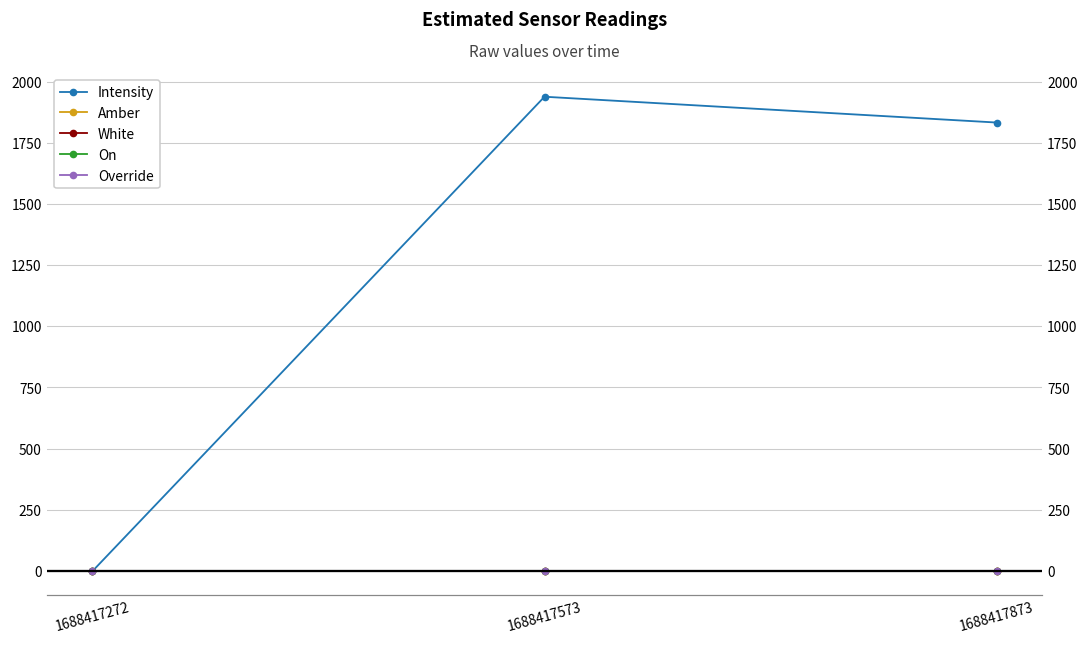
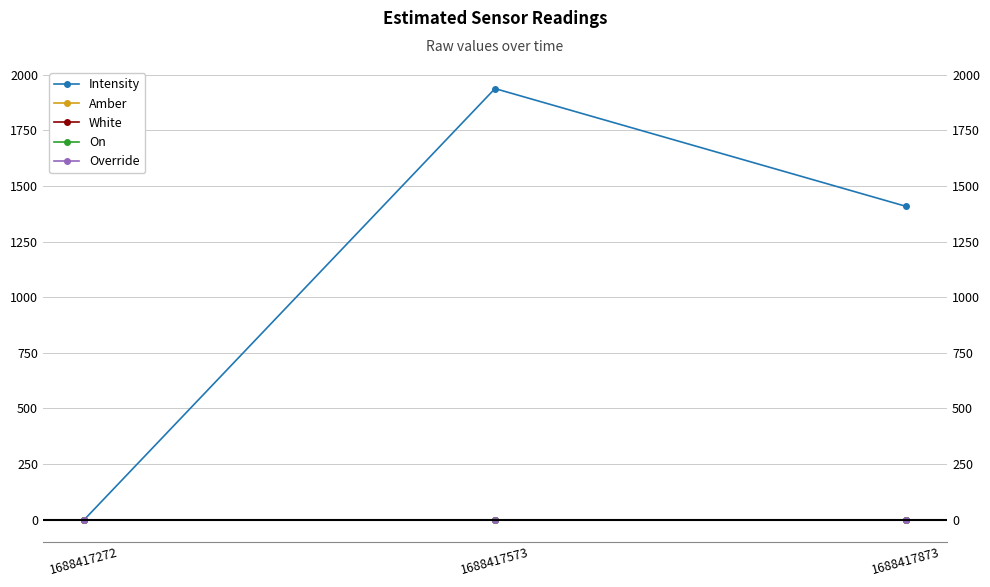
  {
    "Intensity": {
      "1688417573": 1940,
-     "1688417873": 1830
+     "1688417873": 1410
    },
    "Override": {
      "1688417573": 0,
      "1688417873": 0
    }
  }
